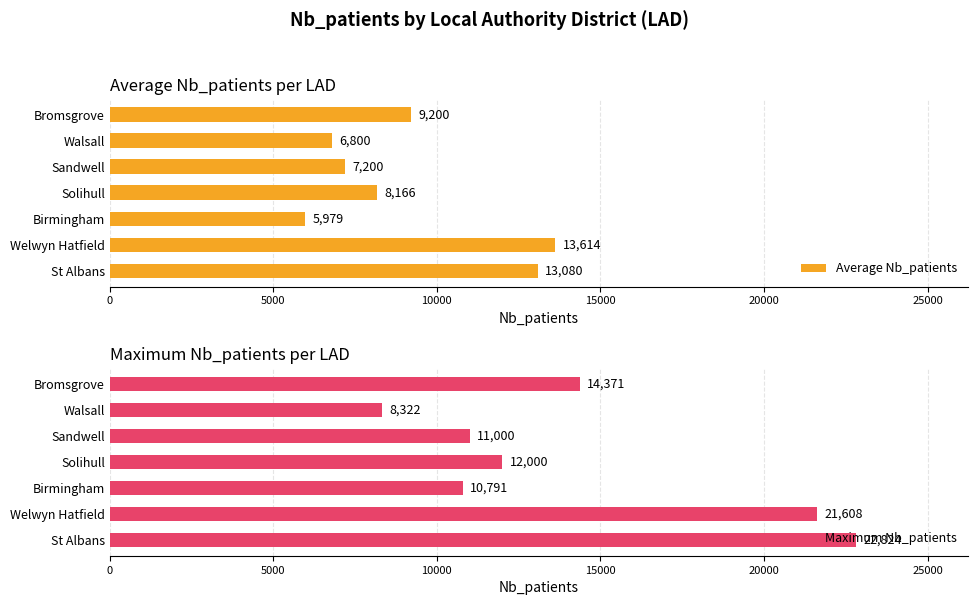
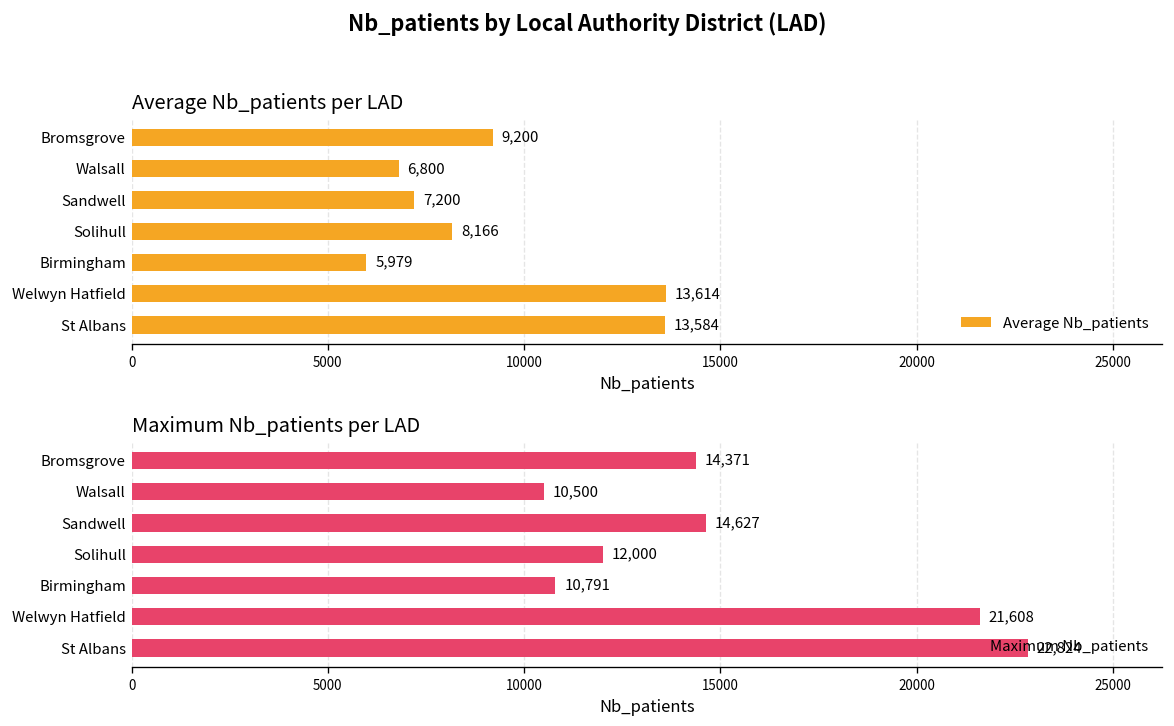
  {
    "Average Nb_patients per LAD": {
      "Bromsgrove": "9,200",
      "Walsall": "6,800",
      "Sandwell": "7,200",
      "Solihull": "8,166",
      "Birmingham": "5,979",
      "Welwyn Hatfield": "13,614",
-     "St Albans": "13,080"
+     "St Albans": "13,584"
    },
    "Maximum Nb_patients per LAD": {
      "Bromsgrove": "14,371",
-     "Walsall": "8,322",
-     "Sandwell": "11,000",
+     "Walsall": "10,500",
+     "Sandwell": "14,627",
      "Solihull": "12,000",
      "Birmingham": "10,791",
      "Welwyn Hatfield": "21,608",
      "St Albans": "22,824"
    }
  }
